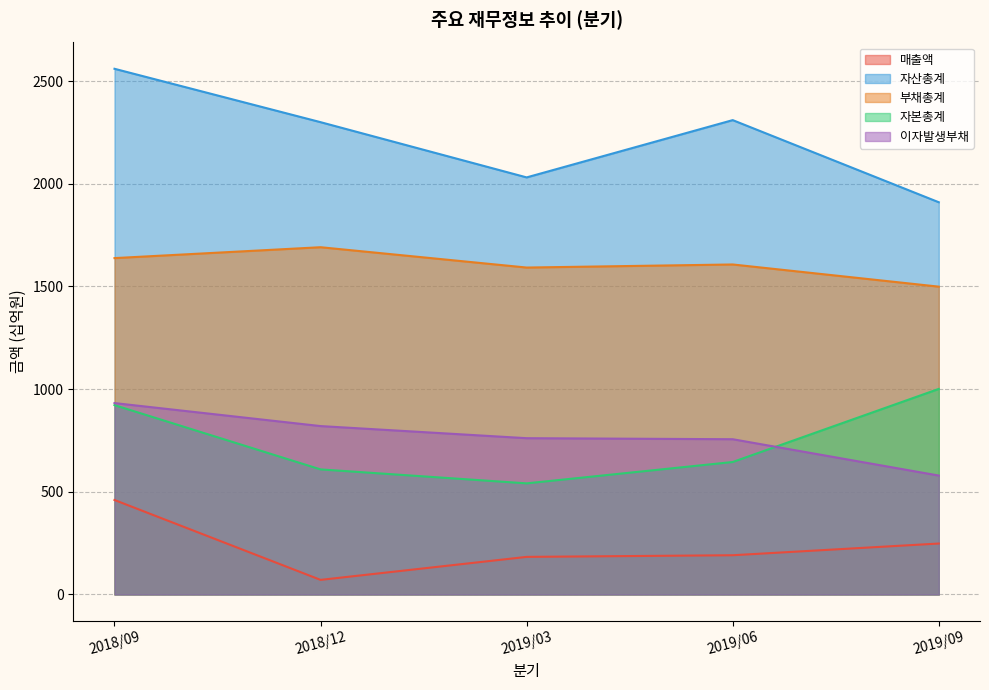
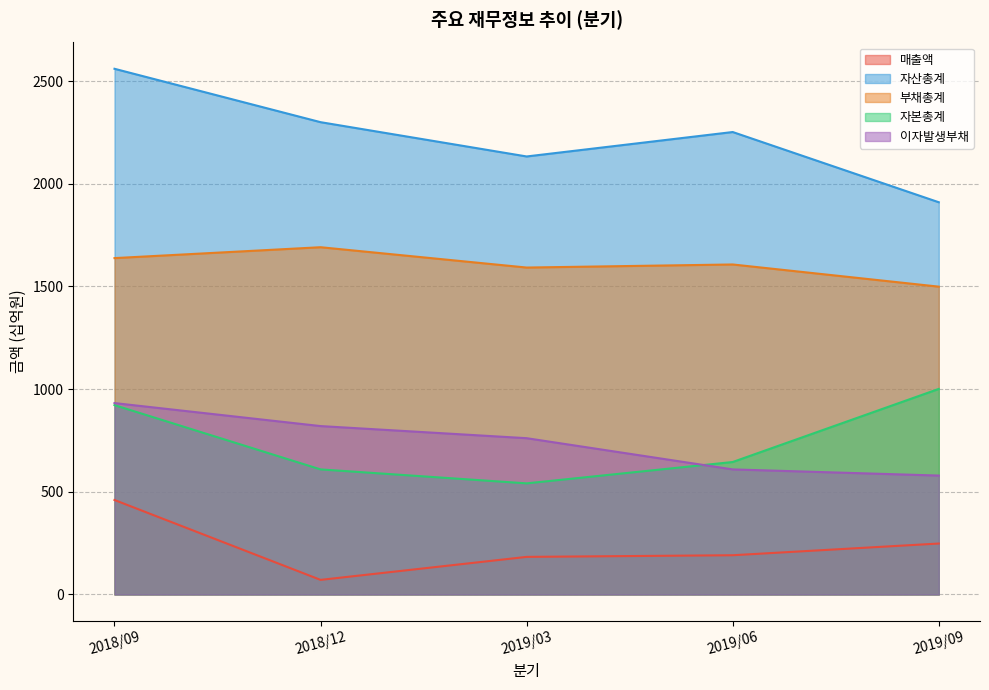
  {
    "자산총계": {
      "2018/09": 2560,
      "2018/12": 2300,
-     "2019/03": 2030,
-     "2019/06": 2310,
+     "2019/03": 2130,
+     "2019/06": 2250,
      "2019/09": 1910
    },
    "자본총계": {
      "2018/12": 610,
      "2019/03": 540,
      "2019/06": 650,
      "2019/09": 1000
    },
    "이자발생부채": {
      "2018/12": 820,
      "2019/03": 760,
-     "2019/06": 760,
+     "2019/06": 610,
      "2019/09": 580
    }
  }
